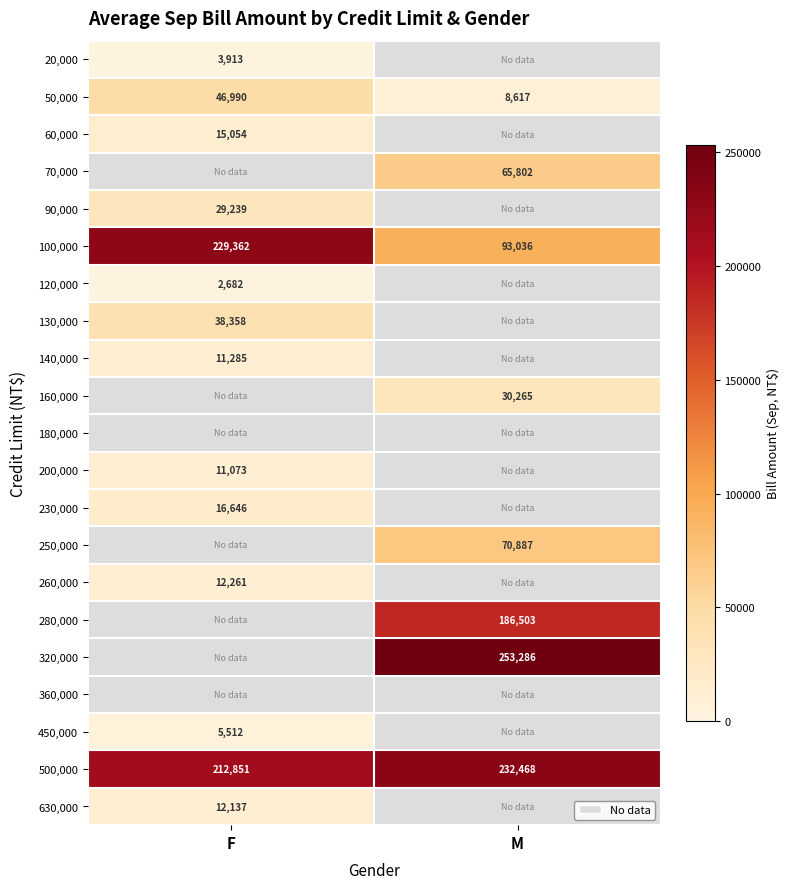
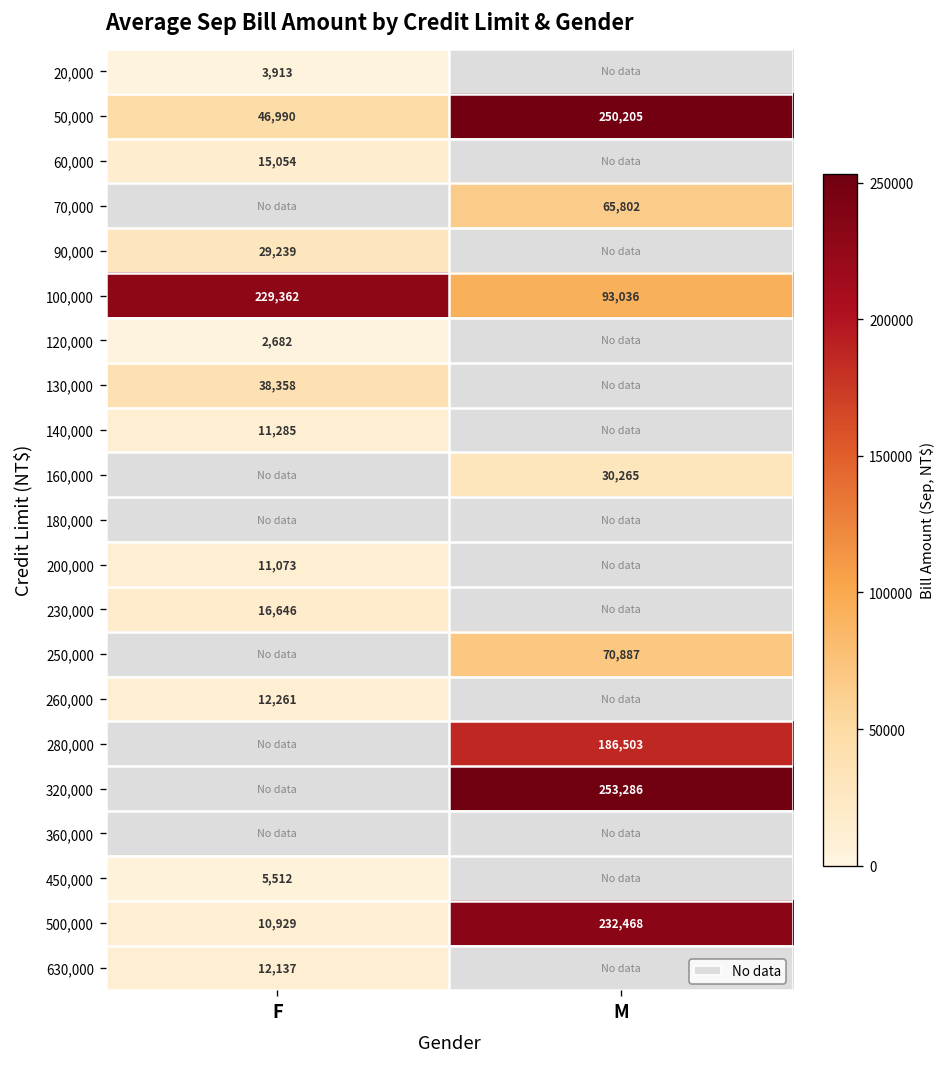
  {
    "20,000": {
      "F": "3,913"
    },
    "50,000": {
      "F": "46,990",
-     "M": "8,617"
+     "M": "250,205"
    },
    "60,000": {
      "F": "15,054"
    },
    "70,000": {
      "M": "65,802"
    },
    "90,000": {
      "F": "29,239"
    },
    "100,000": {
      "F": "229,362",
      "M": "93,036"
    },
    "120,000": {
      "F": "2,682"
    },
    "130,000": {
      "F": "38,358"
    },
    "140,000": {
      "F": "11,285"
    },
    "160,000": {
      "M": "30,265"
    },
    "200,000": {
      "F": "11,073"
    },
    "230,000": {
      "F": "16,646"
    },
    "250,000": {
      "M": "70,887"
    },
    "260,000": {
      "F": "12,261"
    },
    "280,000": {
      "M": "186,503"
    },
    "320,000": {
      "M": "253,286"
    },
    "450,000": {
      "F": "5,512"
    },
    "500,000": {
-     "F": "212,851",
+     "F": "10,929",
      "M": "232,468"
    },
    "630,000": {
      "F": "12,137"
    }
  }
